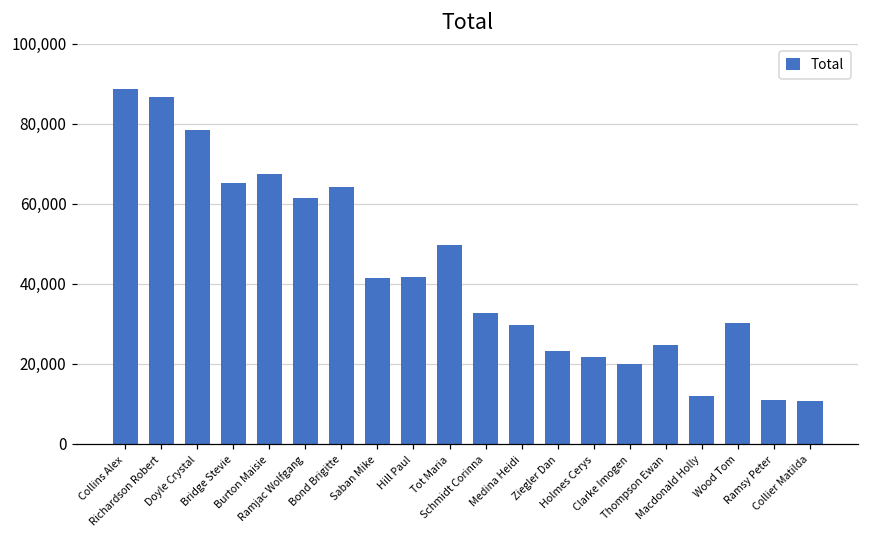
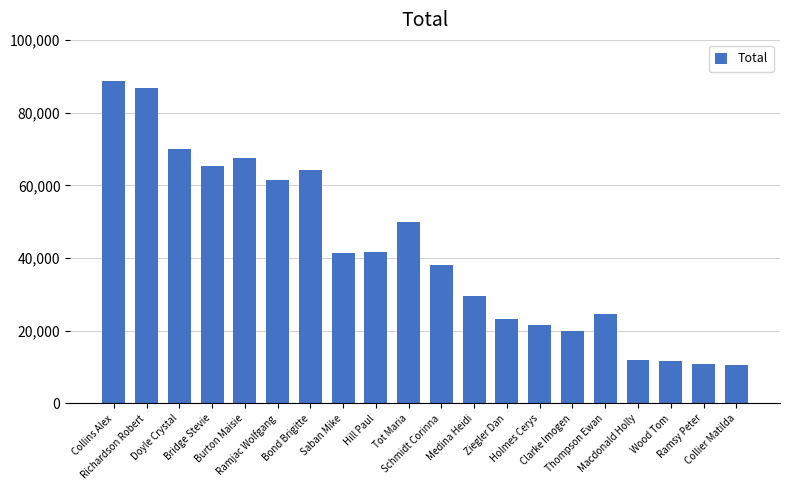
  {
    "Collins Alex": "89,000",
    "Richardson Robert": "87,000",
-   "Doyle Crystal": "78,000",
+   "Doyle Crystal": "70,000",
    "Bridge Stevie": "65,000",
    "Burton Maisie": "68,000",
    "Ramjac Wolfgang": "61,000",
    "Bond Brigitte": "64,000",
    "Saban Mike": "41,000",
    "Hill Paul": "42,000",
    "Tot Maria": "50,000",
-   "Schmidt Corinna": "33,000",
+   "Schmidt Corinna": "38,000",
    "Medina Heidi": "30,000",
    "Ziegler Dan": "23,000",
    "Holmes Cerys": "22,000",
    "Clarke Imogen": "20,000",
    "Thompson Ewan": "25,000",
    "Macdonald Holly": "12,000",
-   "Wood Tom": "30,000",
+   "Wood Tom": "12,000",
    "Ramsy Peter": "11,000",
    "Collier Matilda": "11,000"
  }
